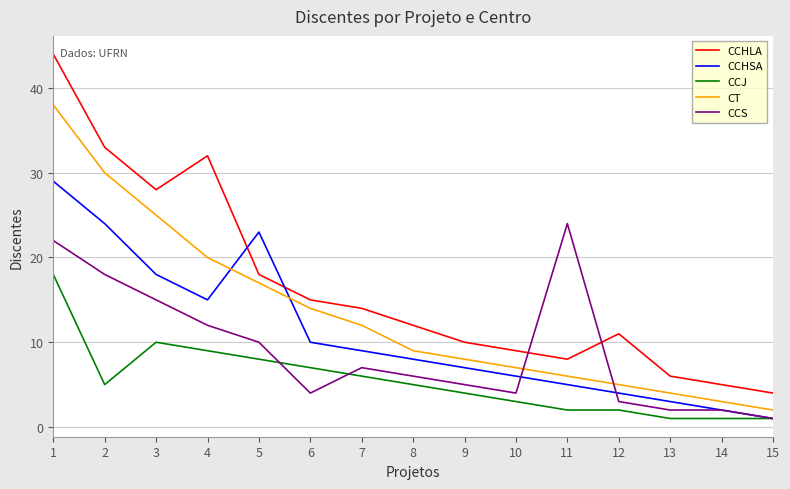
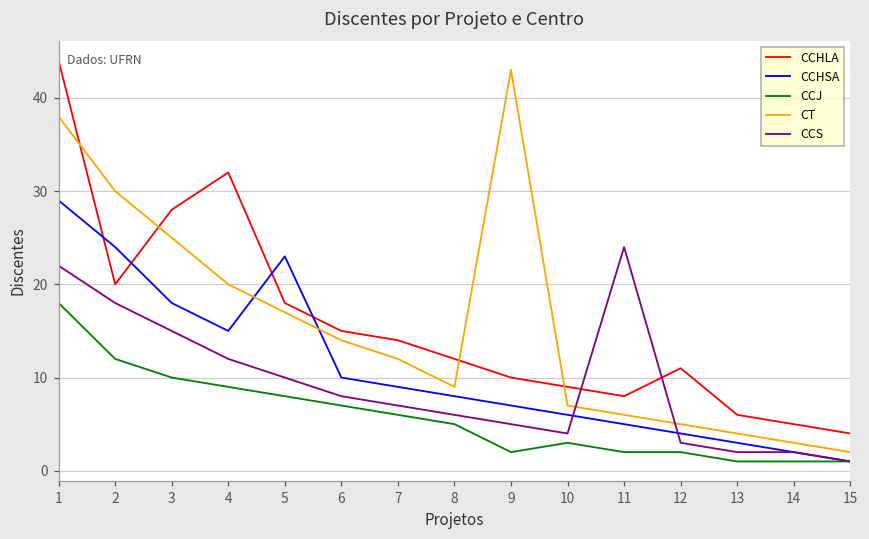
  {
    "CCHLA": {
      "1": 44,
-     "2": 33,
+     "2": 20,
      "3": 28,
      "4": 32,
      "5": 18,
      "6": 15,
      "7": 14,
      "8": 12,
      "9": 10,
      "10": 9,
      "11": 8,
      "12": 11,
      "13": 6,
      "14": 5,
      "15": 4
    },
    "CCHSA": {
      "1": 29,
      "2": 24,
      "3": 18,
      "4": 15,
      "5": 23,
      "6": 10,
      "7": 9,
      "8": 8,
      "9": 7,
      "10": 6,
      "11": 5,
      "12": 4,
      "13": 3
    },
    "CCJ": {
      "1": 18,
-     "2": 5,
+     "2": 12,
      "3": 10,
      "4": 9,
      "5": 8,
      "6": 7,
      "7": 6,
      "8": 5,
-     "9": 4,
+     "9": 2,
      "10": 3,
      "11": 2,
      "12": 2,
      "13": 1,
      "14": 1
    },
    "CT": {
      "1": 38,
      "2": 30,
      "3": 25,
      "4": 20,
      "5": 17,
      "6": 14,
      "7": 12,
      "8": 9,
-     "9": 8,
+     "9": 43,
      "10": 7,
      "11": 6,
      "12": 5,
      "13": 4,
      "14": 3,
      "15": 2
    },
    "CCS": {
      "1": 22,
      "2": 18,
      "3": 15,
      "4": 12,
      "5": 10,
-     "6": 4,
+     "6": 8,
      "7": 7,
      "8": 6,
      "9": 5,
      "10": 4,
      "11": 24,
      "12": 3,
      "13": 2
    }
  }
